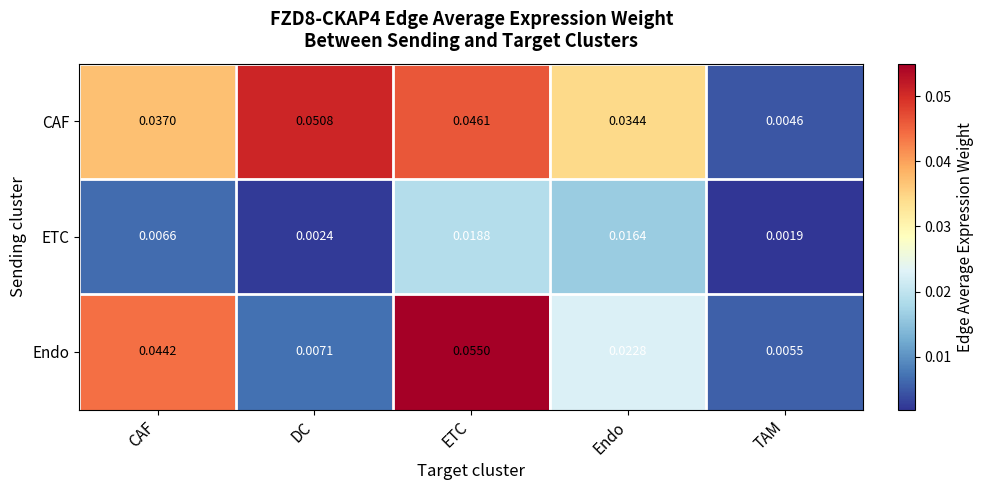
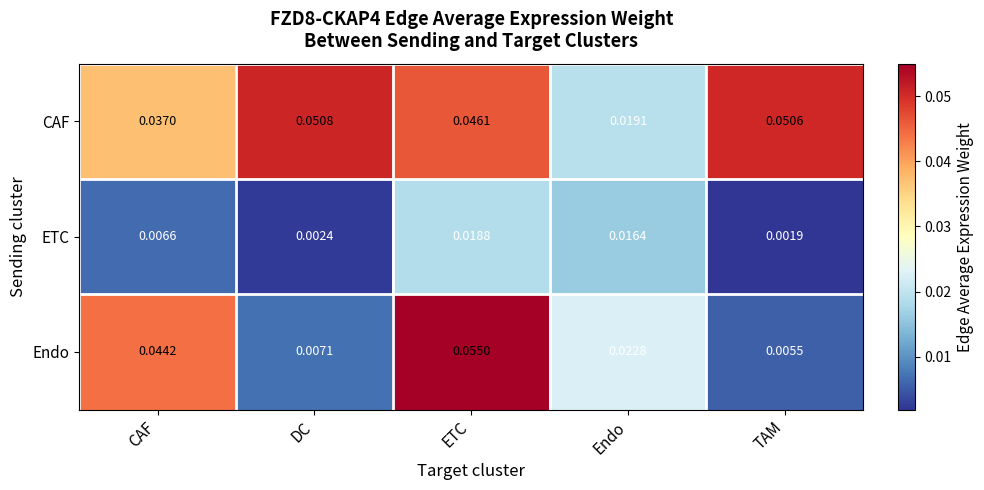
  {
    "CAF": {
      "CAF": 0.0370,
      "DC": 0.0508,
      "ETC": 0.0461,
-     "Endo": 0.0344,
-     "TAM": 0.0046
+     "Endo": 0.0191,
+     "TAM": 0.0506
    },
    "ETC": {
      "CAF": 0.0066,
      "DC": 0.0024,
      "ETC": 0.0188,
      "Endo": 0.0164,
      "TAM": 0.0019
    },
    "Endo": {
      "CAF": 0.0442,
      "DC": 0.0071,
      "ETC": 0.0550,
      "TAM": 0.0055
    }
  }
